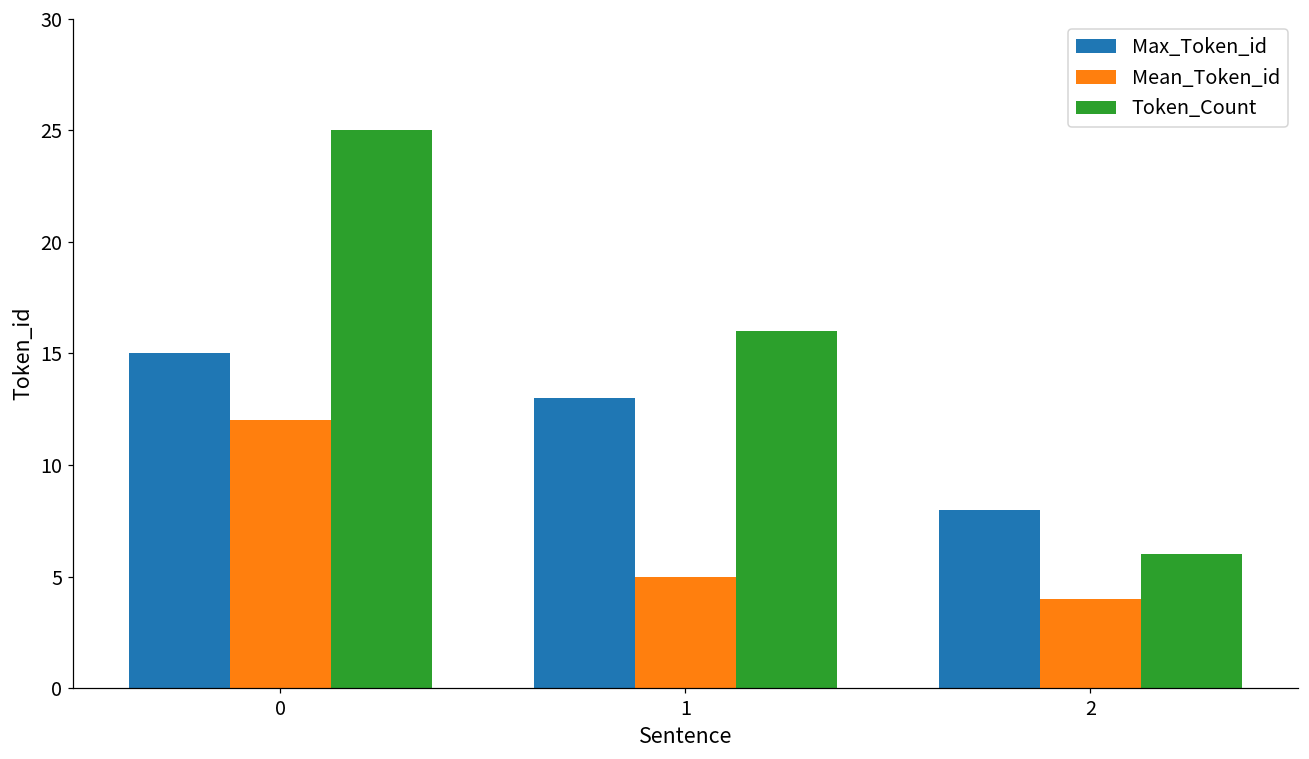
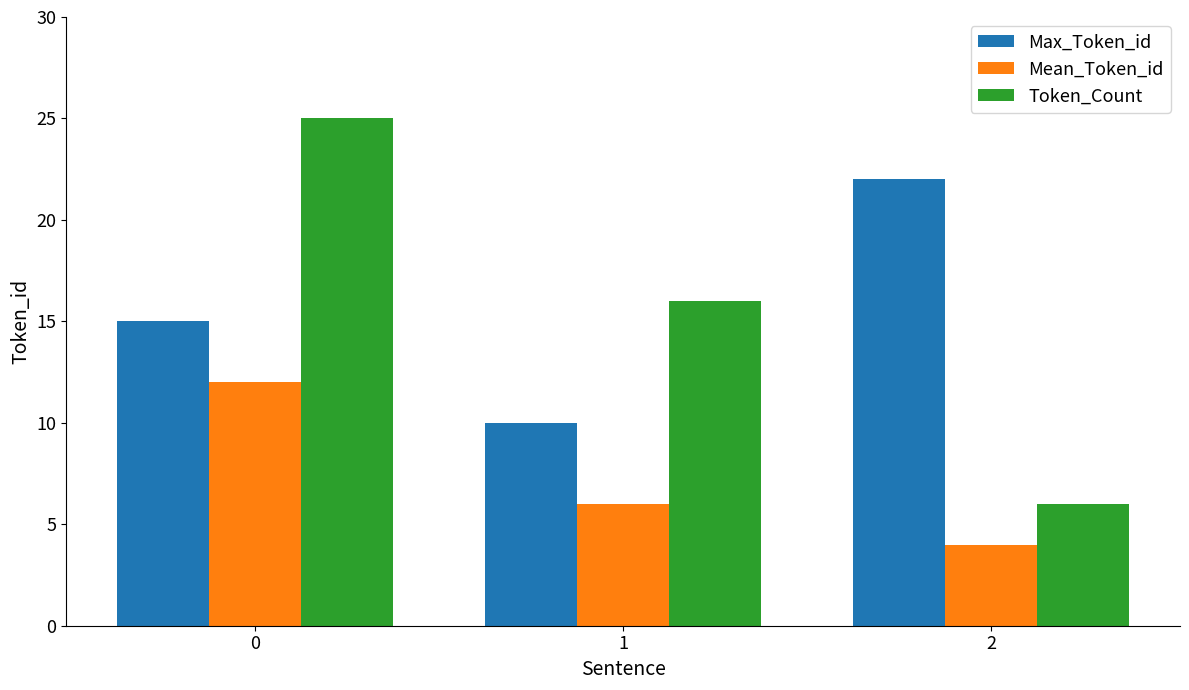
  {
    "Max_Token_id": {
      "0": 15,
-     "1": 13,
-     "2": 8
+     "1": 10,
+     "2": 22
    },
    "Mean_Token_id": {
      "0": 12,
-     "1": 5,
+     "1": 6,
      "2": 4
    },
    "Token_Count": {
      "0": 25,
      "1": 16,
      "2": 6
    }
  }
